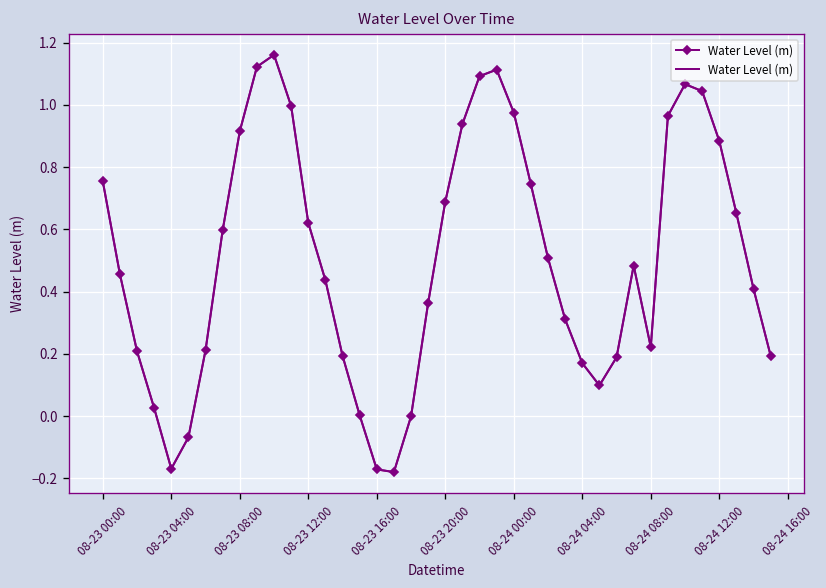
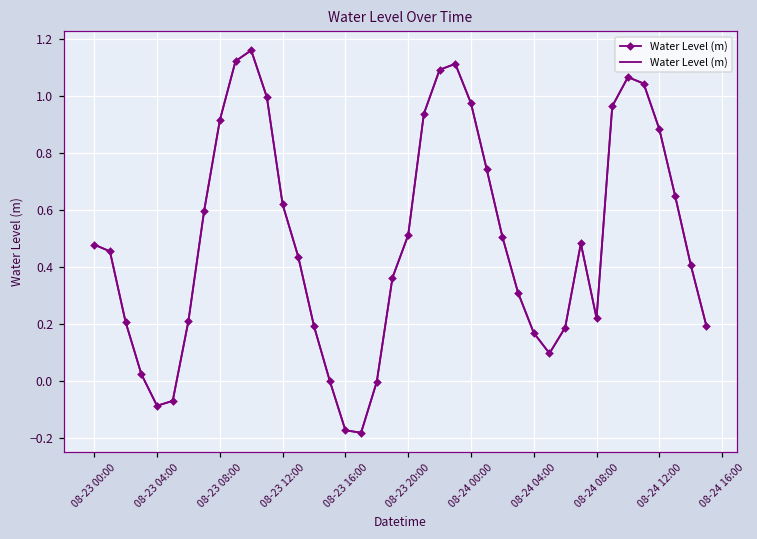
  {
-   "08-23 00:00": 0.75,
-   "08-23 04:00": -0.17,
+   "08-23 00:00": 0.48,
+   "08-23 04:00": -0.09,
    "08-23 08:00": 0.92,
    "08-23 12:00": 0.62,
    "08-23 16:00": -0.17,
-   "08-23 20:00": 0.69,
+   "08-23 20:00": 0.51,
    "08-24 00:00": 0.98,
    "08-24 04:00": 0.17,
    "08-24 08:00": 0.22,
    "08-24 12:00": 0.88
  }
